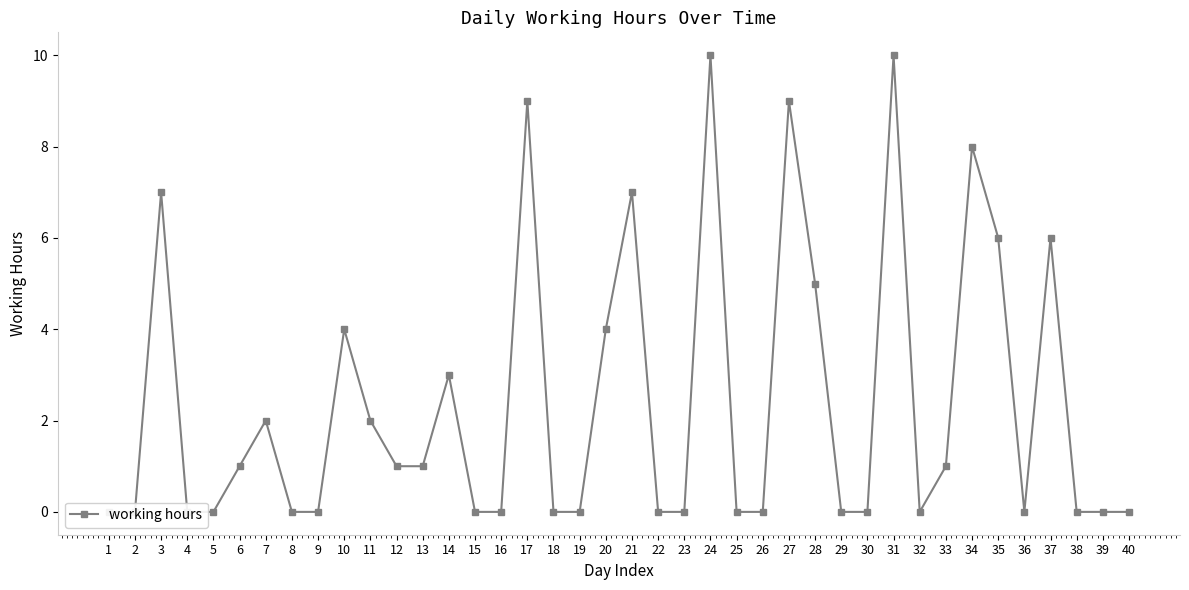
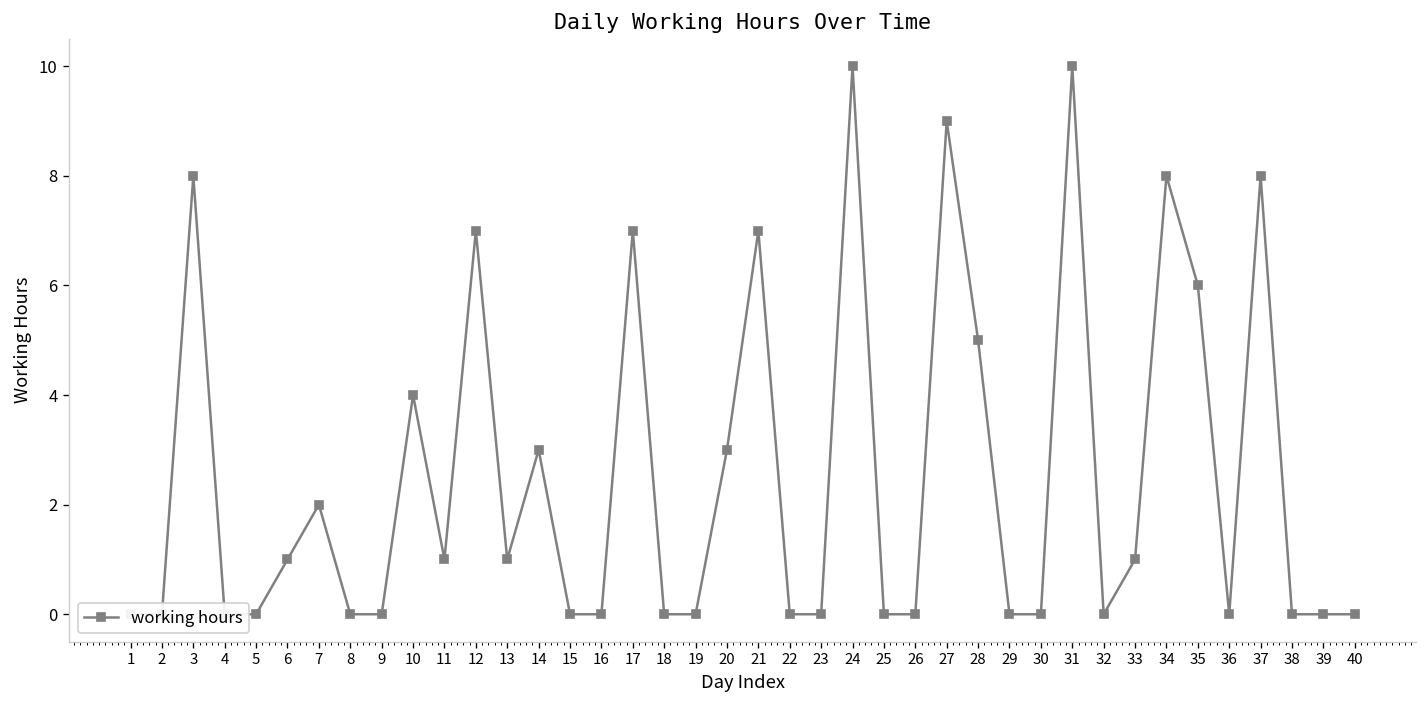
  {
-   "3": 7,
+   "3": 8,
    "5": 0,
    "6": 1,
    "7": 2,
    "8": 0,
    "9": 0,
    "10": 4,
-   "11": 2,
-   "12": 1,
+   "11": 1,
+   "12": 7,
    "13": 1,
    "14": 3,
    "15": 0,
    "16": 0,
-   "17": 9,
+   "17": 7,
    "18": 0,
    "19": 0,
-   "20": 4,
+   "20": 3,
    "21": 7,
    "22": 0,
    "23": 0,
    "24": 10,
    "25": 0,
    "26": 0,
    "27": 9,
    "28": 5,
    "29": 0,
    "30": 0,
    "31": 10,
    "32": 0,
    "33": 1,
    "34": 8,
    "35": 6,
    "36": 0,
-   "37": 6,
+   "37": 8,
    "38": 0,
    "39": 0,
    "40": 0
  }
